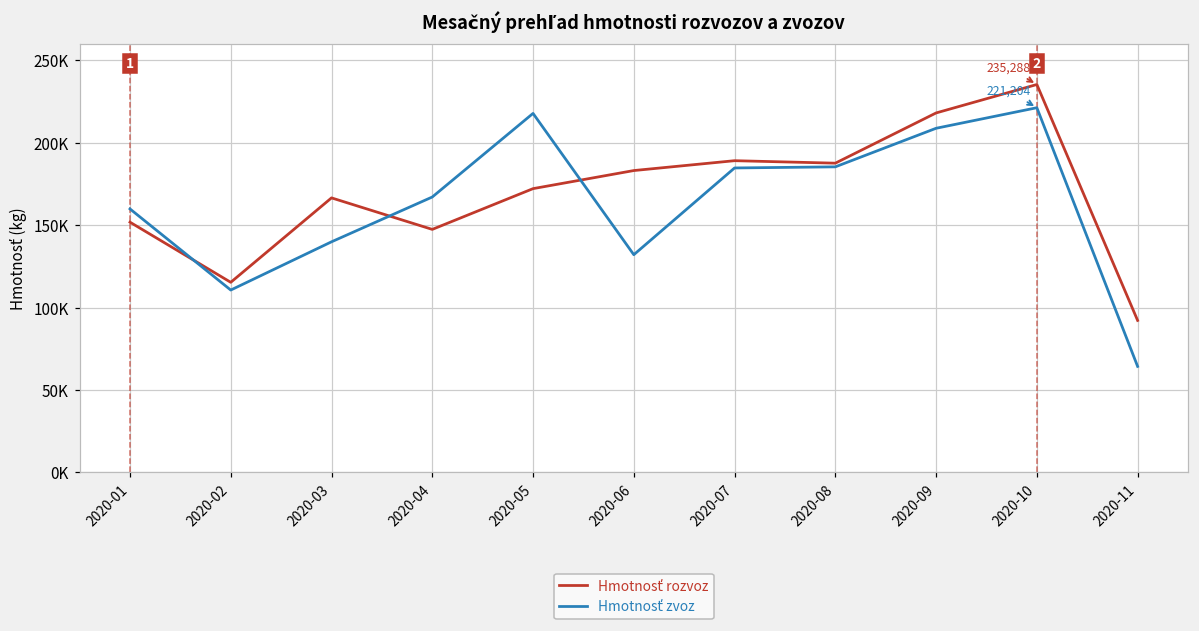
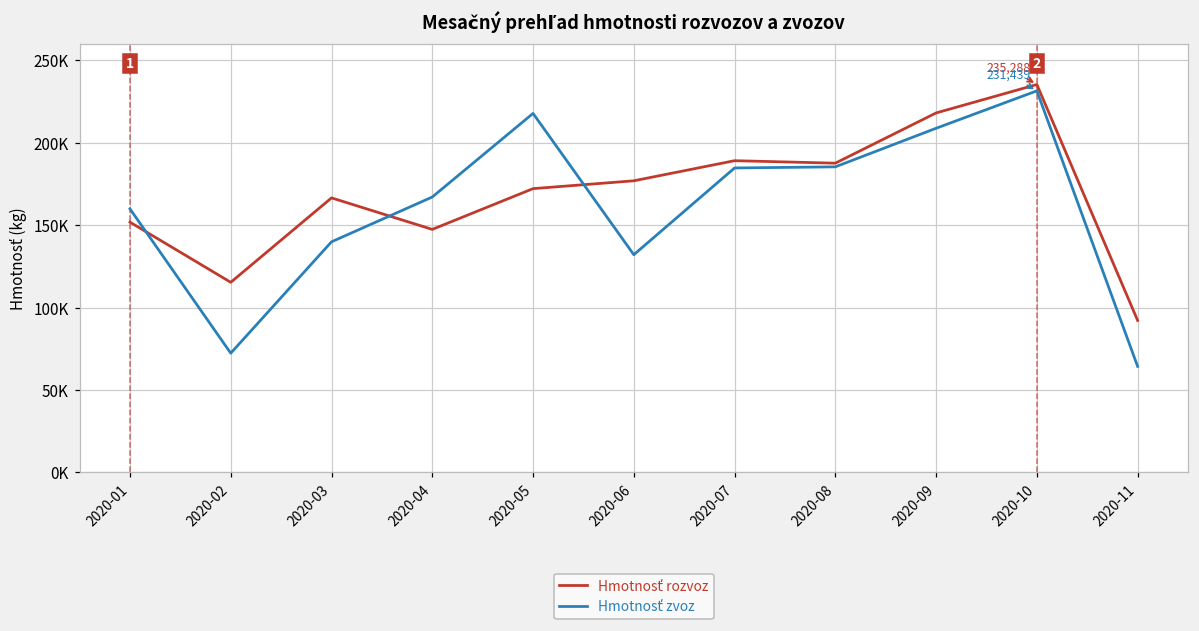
  {
    "Hmotnosť rozvoz": {
      "2020-01": "152000",
      "2020-02": "115000",
      "2020-03": "167000",
      "2020-04": "147000",
      "2020-05": "172000",
-     "2020-06": "183000",
+     "2020-06": "177000",
      "2020-07": "189000",
      "2020-08": "188000",
      "2020-09": "218000",
      "2020-11": "92000"
    },
    "Hmotnosť zvoz": {
-     "2020-02": "111000",
-     "2020-10": "221,204"
+     "2020-02": "72000",
+     "2020-10": "231,439"
    }
  }
